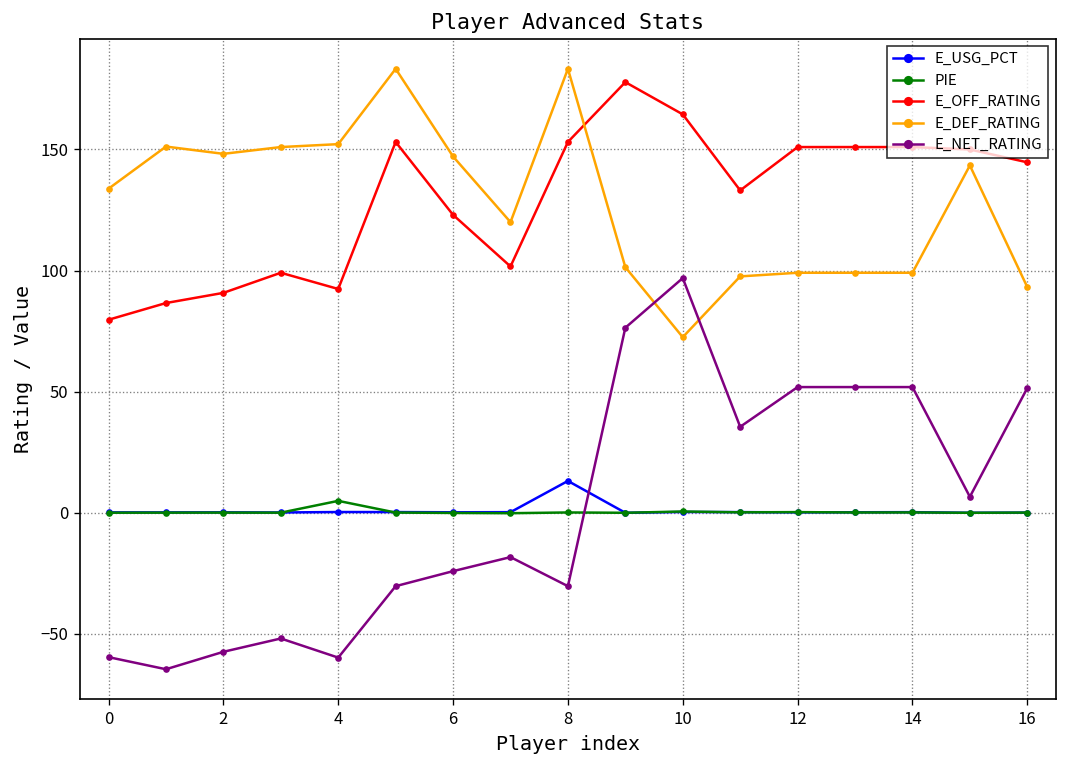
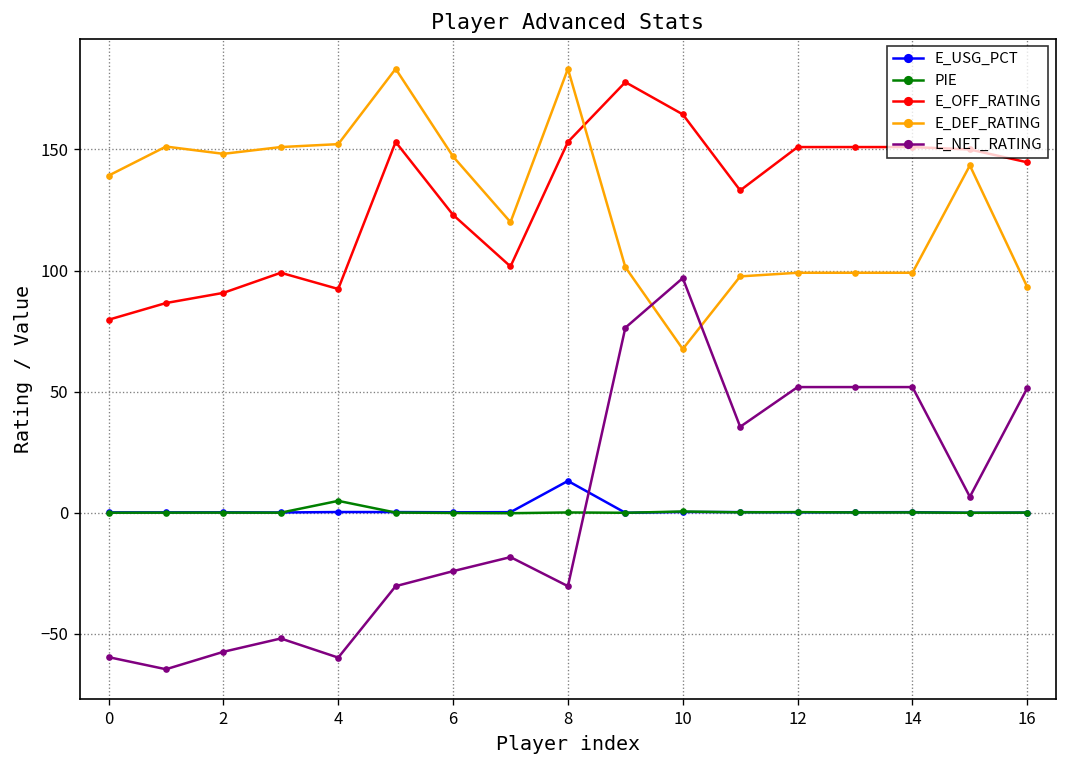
  {
    "E_USG_PCT": {
      "4": 0,
      "8": 13
    },
    "PIE": {
      "4": 5,
      "8": 0
    },
    "E_OFF_RATING": {
      "0": 80,
      "2": 91,
      "4": 92,
      "6": 123,
      "8": 153,
      "10": 165,
      "12": 151
    },
    "E_DEF_RATING": {
-     "0": 134,
+     "0": 139,
      "2": 148,
      "4": 152,
      "6": 147,
      "8": 183,
-     "10": 73,
+     "10": 68,
      "12": 99,
      "14": 99,
      "16": 93
    },
    "E_NET_RATING": {
      "0": -60,
      "2": -57,
      "4": -60,
      "6": -24,
      "8": -30,
      "10": 97,
      "12": 52,
      "14": 52,
      "16": 52
    }
  }
